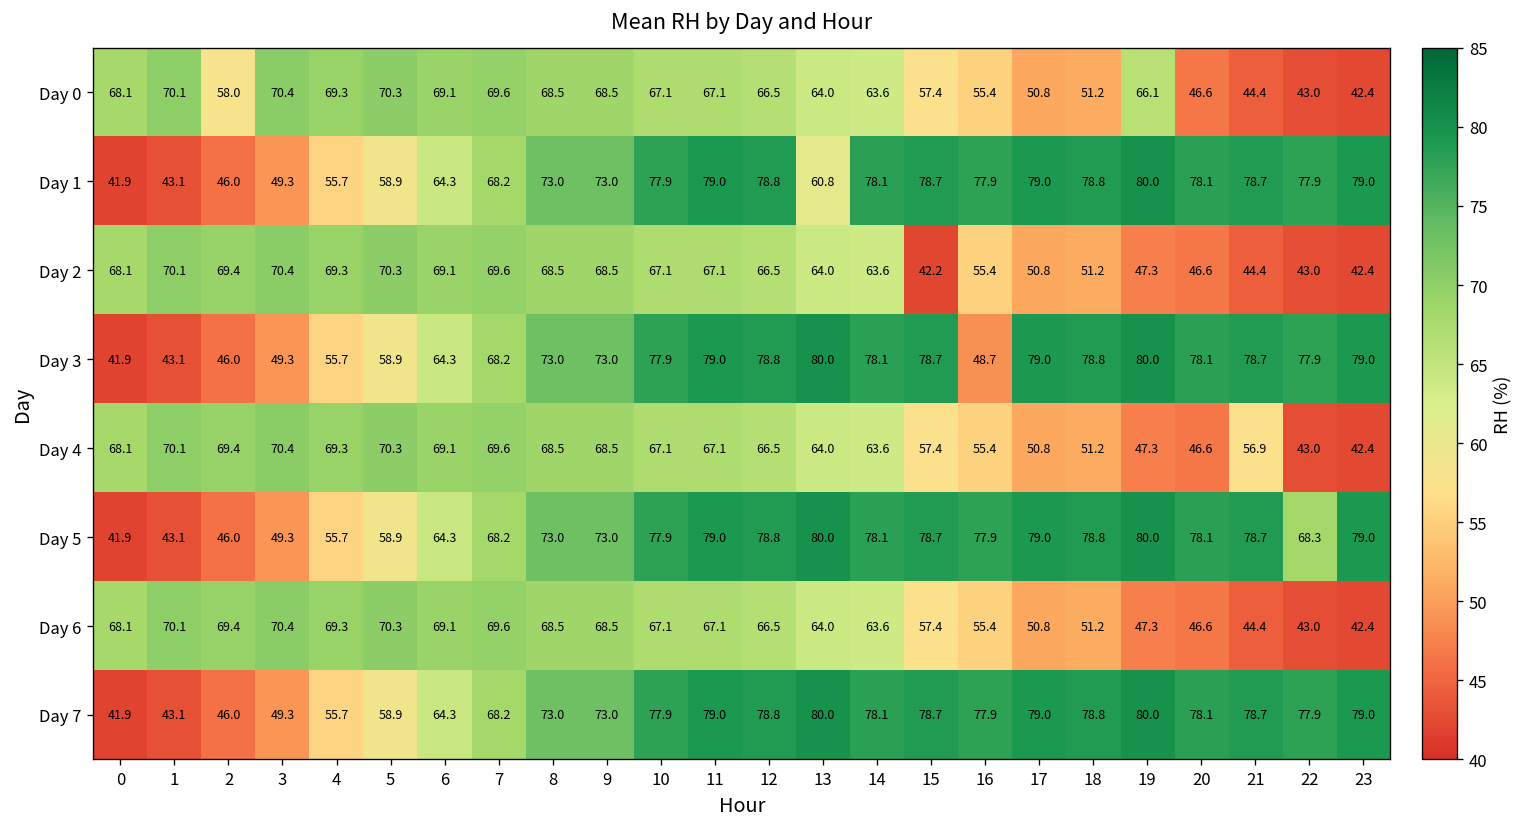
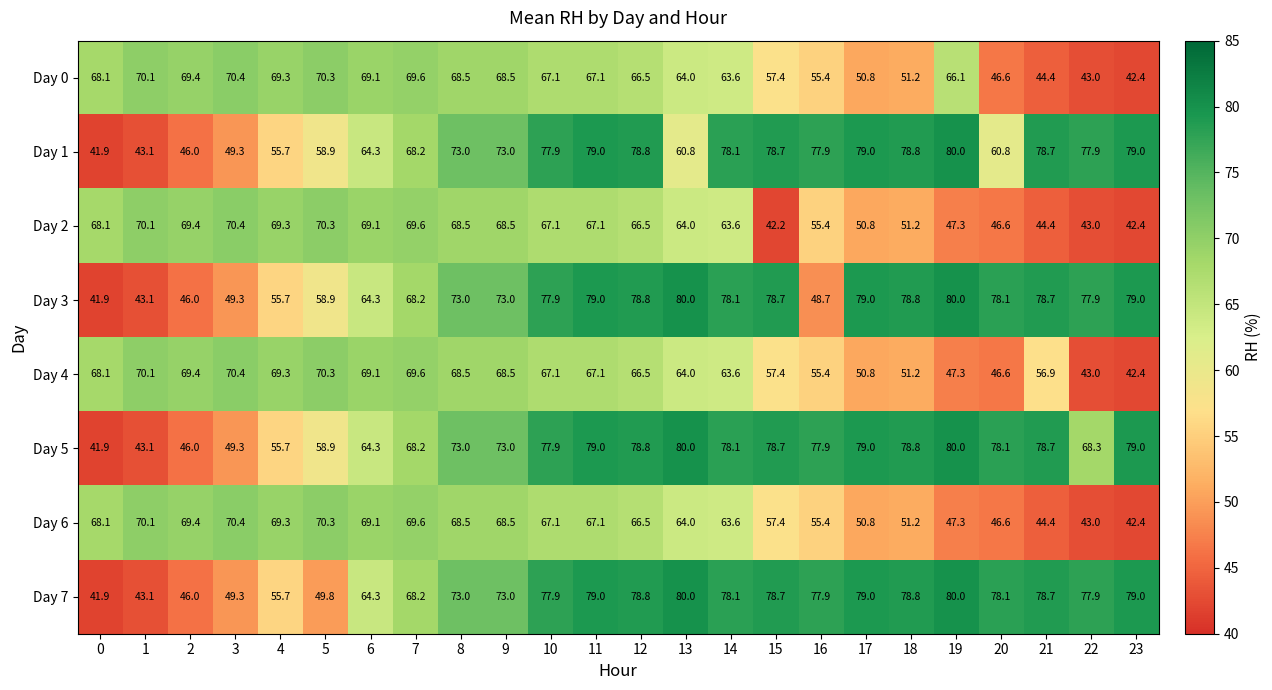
  {
    "Day 0": {
      "0": 68.1,
      "1": 70.1,
-     "2": 58.0,
+     "2": 69.4,
      "3": 70.4,
      "4": 69.3,
      "5": 70.3,
      "6": 69.1,
      "7": 69.6,
      "8": 68.5,
      "9": 68.5,
      "10": 67.1,
      "11": 67.1,
      "12": 66.5,
      "13": 64.0,
      "14": 63.6,
      "15": 57.4,
      "16": 55.4,
      "17": 50.8,
      "18": 51.2,
      "19": 66.1,
      "20": 46.6,
      "21": 44.4,
      "22": 43.0,
      "23": 42.4
    },
    "Day 1": {
      "0": 41.9,
      "1": 43.1,
      "2": 46.0,
      "3": 49.3,
      "4": 55.7,
      "5": 58.9,
      "6": 64.3,
      "7": 68.2,
      "8": 73.0,
      "9": 73.0,
      "10": 77.9,
      "11": 79.0,
      "12": 78.8,
      "13": 60.8,
      "14": 78.1,
      "15": 78.7,
      "16": 77.9,
      "17": 79.0,
      "18": 78.8,
      "19": 80.0,
-     "20": 78.1,
+     "20": 60.8,
      "21": 78.7,
      "22": 77.9,
      "23": 79.0
    },
    "Day 2": {
      "0": 68.1,
      "1": 70.1,
      "2": 69.4,
      "3": 70.4,
      "4": 69.3,
      "5": 70.3,
      "6": 69.1,
      "7": 69.6,
      "8": 68.5,
      "9": 68.5,
      "10": 67.1,
      "11": 67.1,
      "12": 66.5,
      "13": 64.0,
      "14": 63.6,
      "15": 42.2,
      "16": 55.4,
      "17": 50.8,
      "18": 51.2,
      "19": 47.3,
      "20": 46.6,
      "21": 44.4,
      "22": 43.0,
      "23": 42.4
    },
    "Day 3": {
      "0": 41.9,
      "1": 43.1,
      "2": 46.0,
      "3": 49.3,
      "4": 55.7,
      "5": 58.9,
      "6": 64.3,
      "7": 68.2,
      "8": 73.0,
      "9": 73.0,
      "10": 77.9,
      "11": 79.0,
      "12": 78.8,
      "13": 80.0,
      "14": 78.1,
      "15": 78.7,
      "16": 48.7,
      "17": 79.0,
      "18": 78.8,
      "19": 80.0,
      "20": 78.1,
      "21": 78.7,
      "22": 77.9,
      "23": 79.0
    },
    "Day 4": {
      "0": 68.1,
      "1": 70.1,
      "2": 69.4,
      "3": 70.4,
      "4": 69.3,
      "5": 70.3,
      "6": 69.1,
      "7": 69.6,
      "8": 68.5,
      "9": 68.5,
      "10": 67.1,
      "11": 67.1,
      "12": 66.5,
      "13": 64.0,
      "14": 63.6,
      "15": 57.4,
      "16": 55.4,
      "17": 50.8,
      "18": 51.2,
      "19": 47.3,
      "20": 46.6,
      "21": 56.9,
      "22": 43.0,
      "23": 42.4
    },
    "Day 5": {
      "0": 41.9,
      "1": 43.1,
      "2": 46.0,
      "3": 49.3,
      "4": 55.7,
      "5": 58.9,
      "6": 64.3,
      "7": 68.2,
      "8": 73.0,
      "9": 73.0,
      "10": 77.9,
      "11": 79.0,
      "12": 78.8,
      "13": 80.0,
      "14": 78.1,
      "15": 78.7,
      "16": 77.9,
      "17": 79.0,
      "18": 78.8,
      "19": 80.0,
      "20": 78.1,
      "21": 78.7,
      "22": 68.3,
      "23": 79.0
    },
    "Day 6": {
      "0": 68.1,
      "1": 70.1,
      "2": 69.4,
      "3": 70.4,
      "4": 69.3,
      "5": 70.3,
      "6": 69.1,
      "7": 69.6,
      "8": 68.5,
      "9": 68.5,
      "10": 67.1,
      "11": 67.1,
      "12": 66.5,
      "13": 64.0,
      "14": 63.6,
      "15": 57.4,
      "16": 55.4,
      "17": 50.8,
      "18": 51.2,
      "19": 47.3,
      "20": 46.6,
      "21": 44.4,
      "22": 43.0,
      "23": 42.4
    },
    "Day 7": {
      "0": 41.9,
      "1": 43.1,
      "2": 46.0,
      "3": 49.3,
      "4": 55.7,
-     "5": 58.9,
+     "5": 49.8,
      "6": 64.3,
      "7": 68.2,
      "8": 73.0,
      "9": 73.0,
      "10": 77.9,
      "11": 79.0,
      "12": 78.8,
      "13": 80.0,
      "14": 78.1,
      "15": 78.7,
      "16": 77.9,
      "17": 79.0,
      "18": 78.8,
      "19": 80.0,
      "20": 78.1,
      "21": 78.7,
      "22": 77.9,
      "23": 79.0
    }
  }
